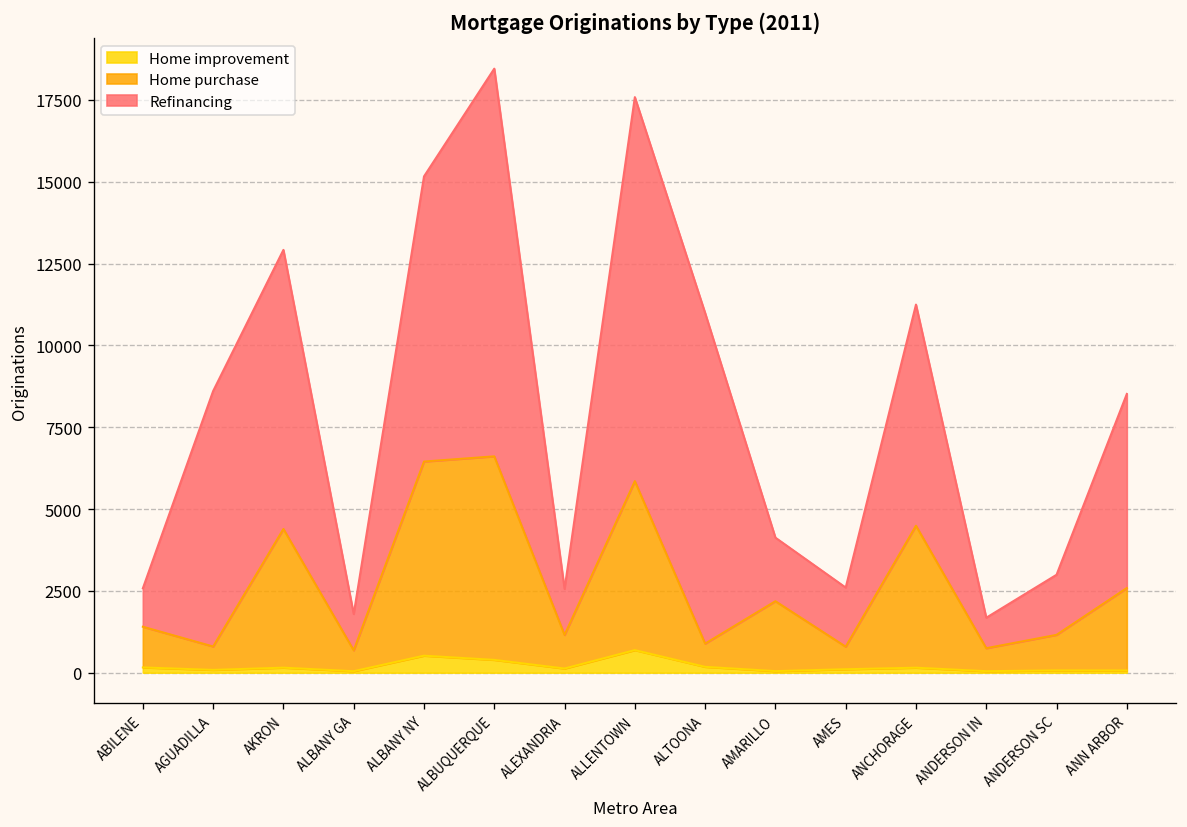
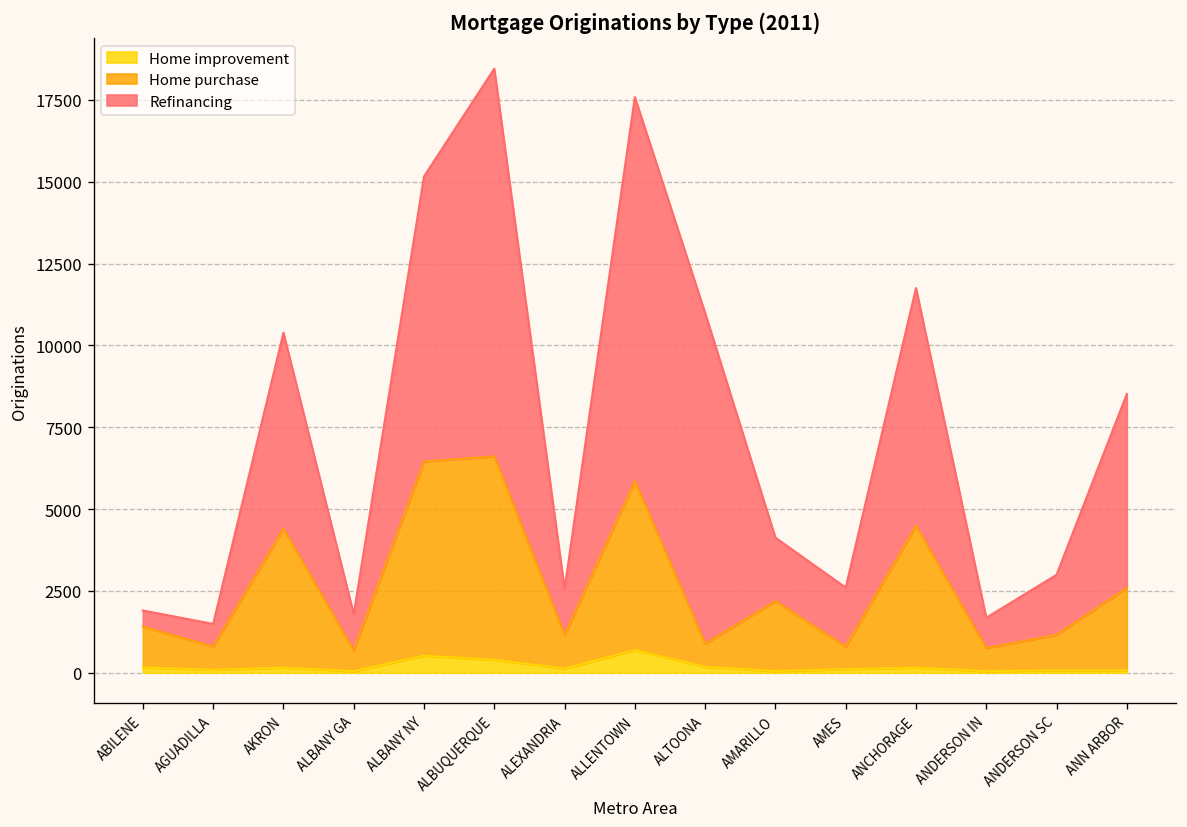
  {
    "Refinancing": {
-     "ABILENE": 1200,
-     "AGUADILLA": 7800,
-     "AKRON": 8500,
+     "ABILENE": 500,
+     "AGUADILLA": 700,
+     "AKRON": 6000,
      "ALBANY GA": 1100,
      "ALBANY NY": 8700,
      "ALBUQUERQUE": 11800,
      "ALEXANDRIA": 1400,
      "ALLENTOWN": 11700,
      "ALTOONA": 10100,
      "AMARILLO": 1900,
      "AMES": 1800,
-     "ANCHORAGE": 6800,
+     "ANCHORAGE": 7300,
      "ANDERSON IN": 900,
      "ANDERSON SC": 1800,
      "ANN ARBOR": 5900
    }
  }
